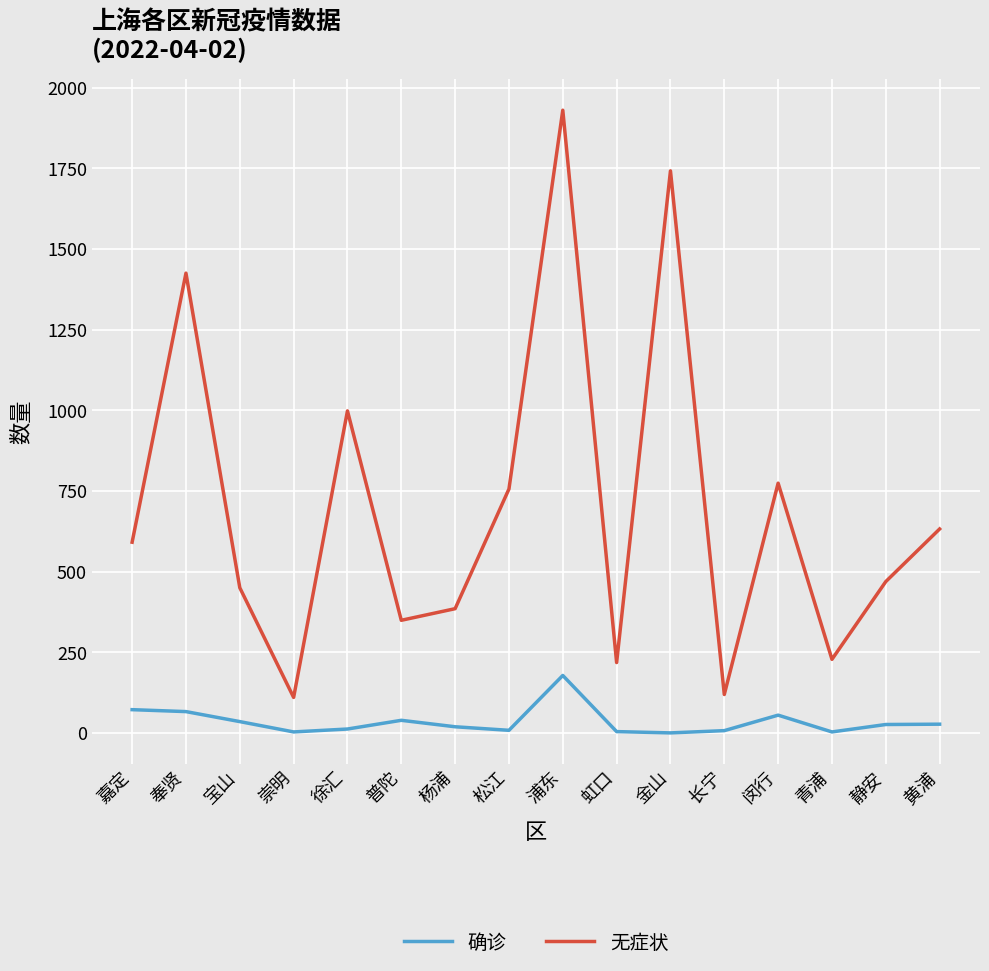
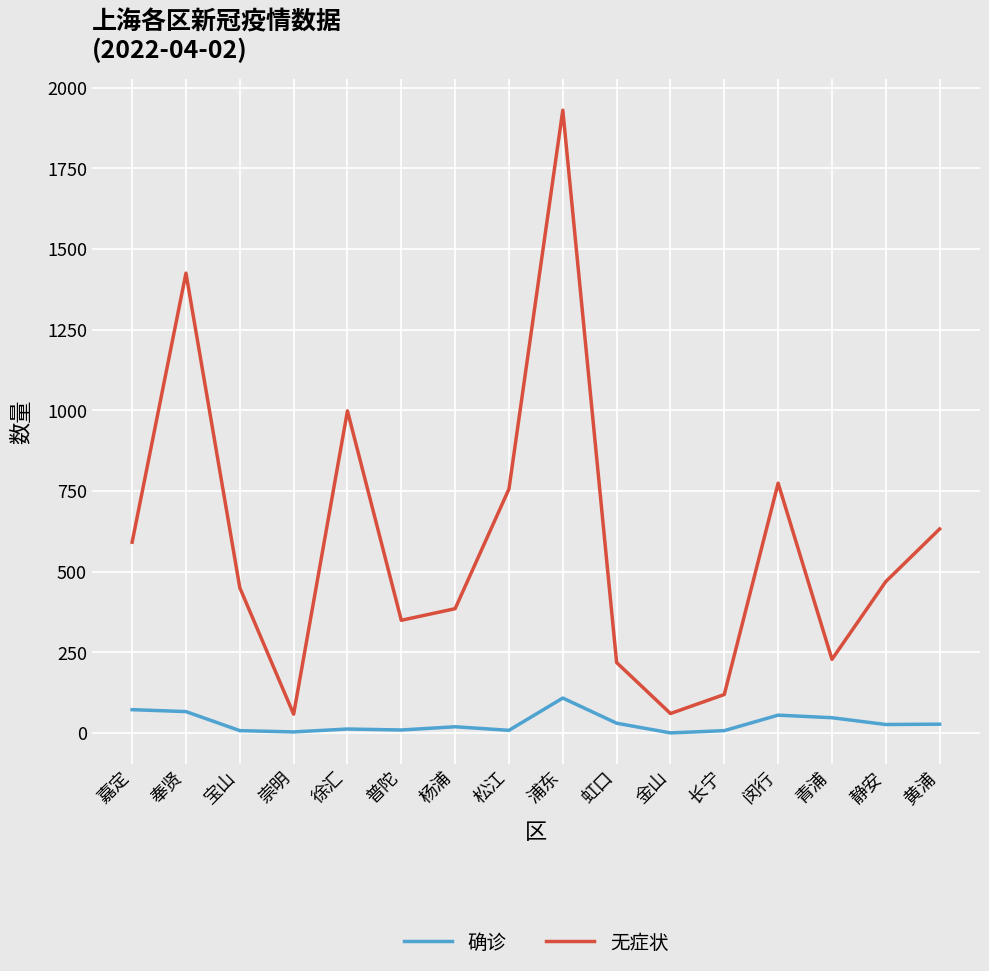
  {
    "确诊": {
      "嘉定": 70,
      "奉贤": 70,
-     "宝山": 40,
+     "宝山": 10,
      "崇明": 0,
      "徐汇": 10,
-     "普陀": 40,
+     "普陀": 10,
      "杨浦": 20,
      "松江": 10,
-     "浦东": 180,
-     "虹口": 0,
+     "浦东": 110,
+     "虹口": 30,
      "金山": 0,
      "长宁": 10,
      "闵行": 60,
-     "青浦": 0,
+     "青浦": 50,
      "静安": 30,
      "黄浦": 30
    },
    "无症状": {
      "嘉定": 590,
      "奉贤": 1430,
      "宝山": 450,
-     "崇明": 110,
+     "崇明": 60,
      "徐汇": 1000,
      "普陀": 350,
      "杨浦": 390,
      "松江": 760,
      "浦东": 1930,
      "虹口": 220,
-     "金山": 1740,
+     "金山": 60,
      "长宁": 120,
      "闵行": 770,
      "青浦": 230,
      "静安": 470,
      "黄浦": 630
    }
  }
